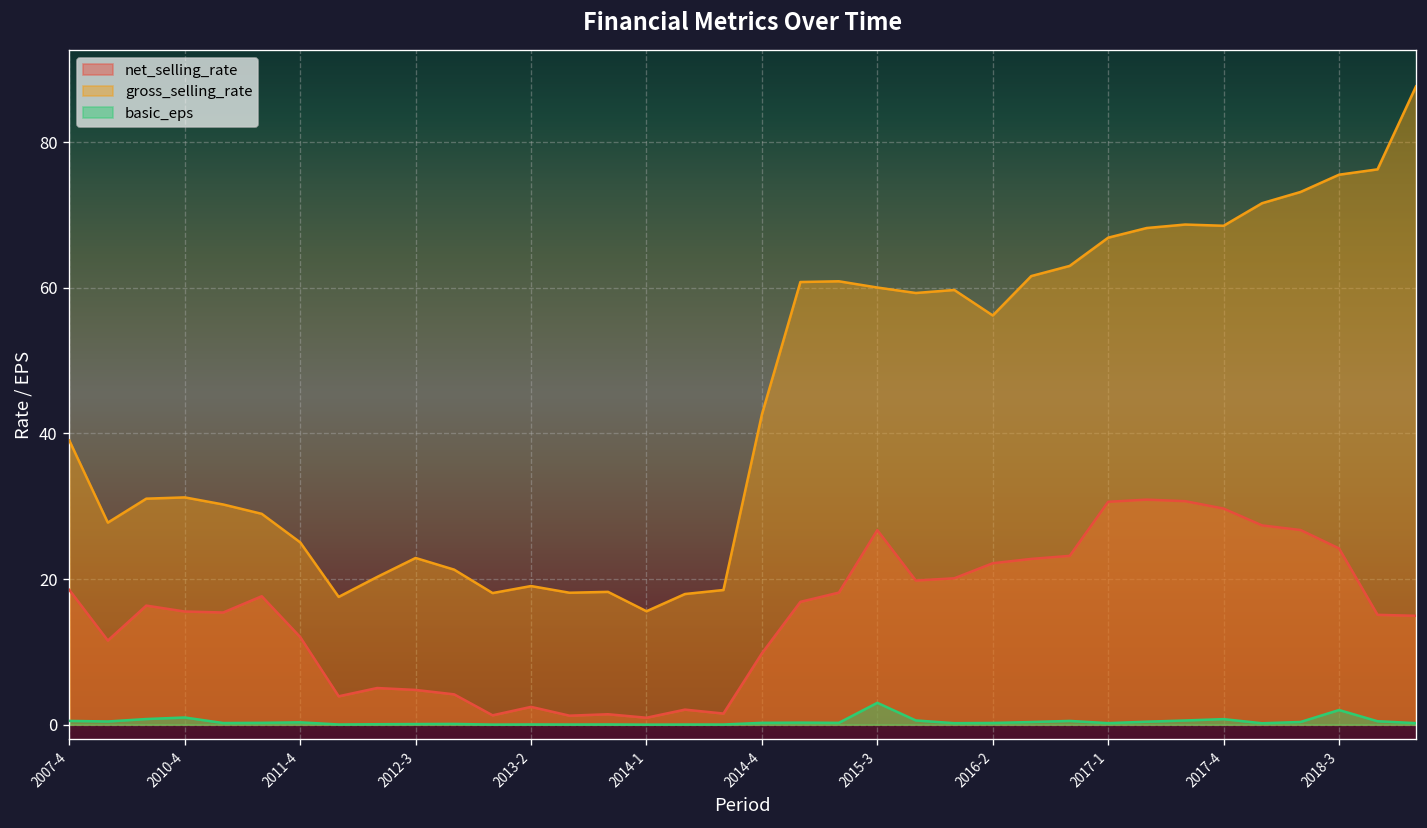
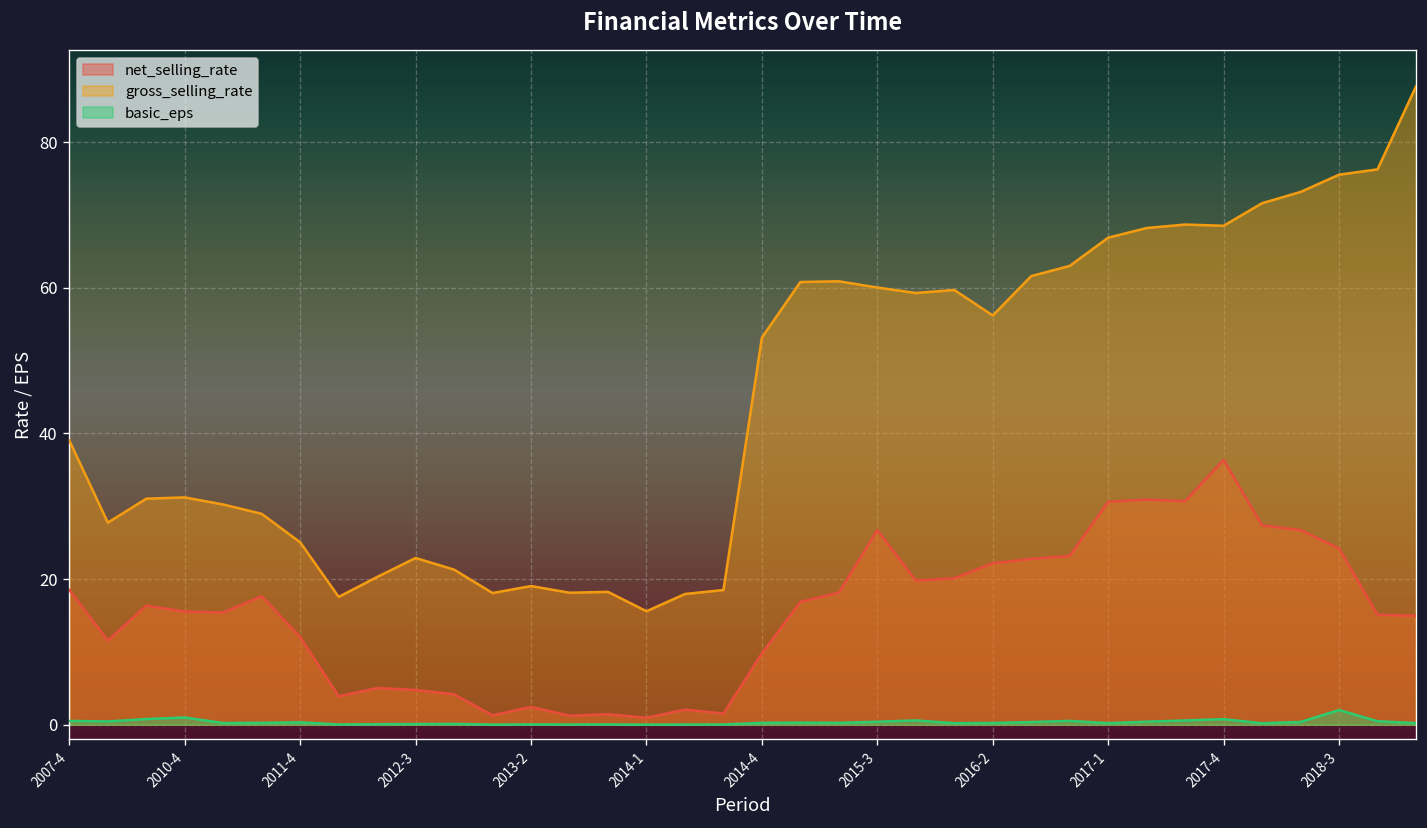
  {
    "net_selling_rate": {
      "2007-4": 19,
      "2010-4": 16,
      "2011-4": 12,
      "2012-3": 5,
      "2013-2": 2,
      "2014-1": 1,
      "2014-4": 10,
      "2015-3": 27,
      "2016-2": 22,
      "2017-1": 31,
-     "2017-4": 30,
+     "2017-4": 36,
      "2018-3": 24
    },
    "gross_selling_rate": {
      "2007-4": 39,
      "2010-4": 31,
      "2011-4": 25,
      "2012-3": 23,
      "2013-2": 19,
      "2014-1": 16,
-     "2014-4": 43,
+     "2014-4": 53,
      "2015-3": 60,
      "2016-2": 56,
      "2017-1": 67,
      "2017-4": 69,
      "2018-3": 76
    },
    "basic_eps": {
      "2007-4": 1,
      "2010-4": 1,
      "2011-4": 0,
      "2012-3": 0,
      "2013-2": 0,
      "2014-1": 0,
      "2014-4": 0,
-     "2015-3": 3,
+     "2015-3": 0,
      "2016-2": 0,
      "2017-1": 0,
      "2017-4": 1,
      "2018-3": 2
    }
  }
